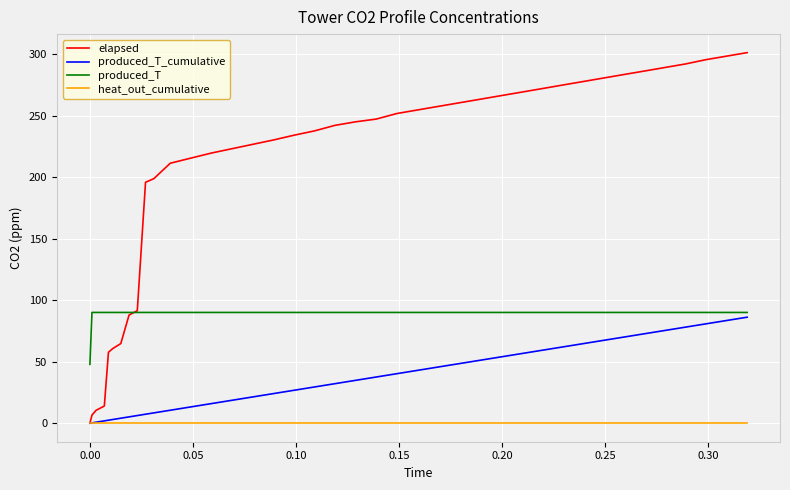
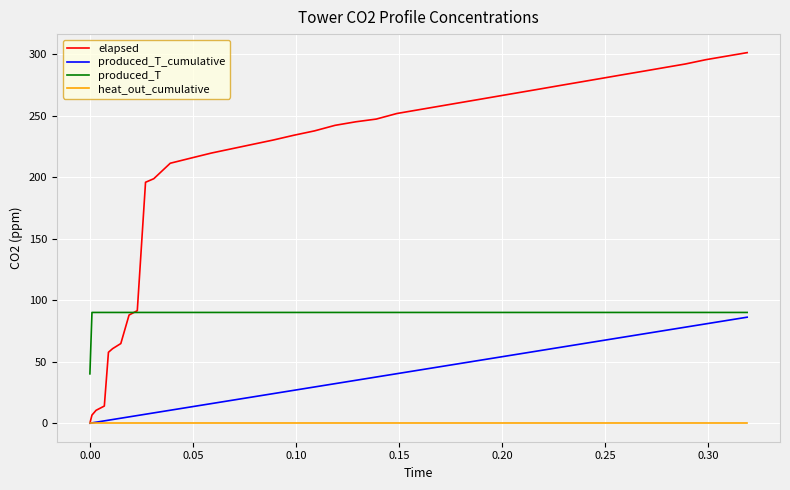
  {
    "produced_T": {
-     "0.00": 48
+     "0.00": 40
    }
  }
